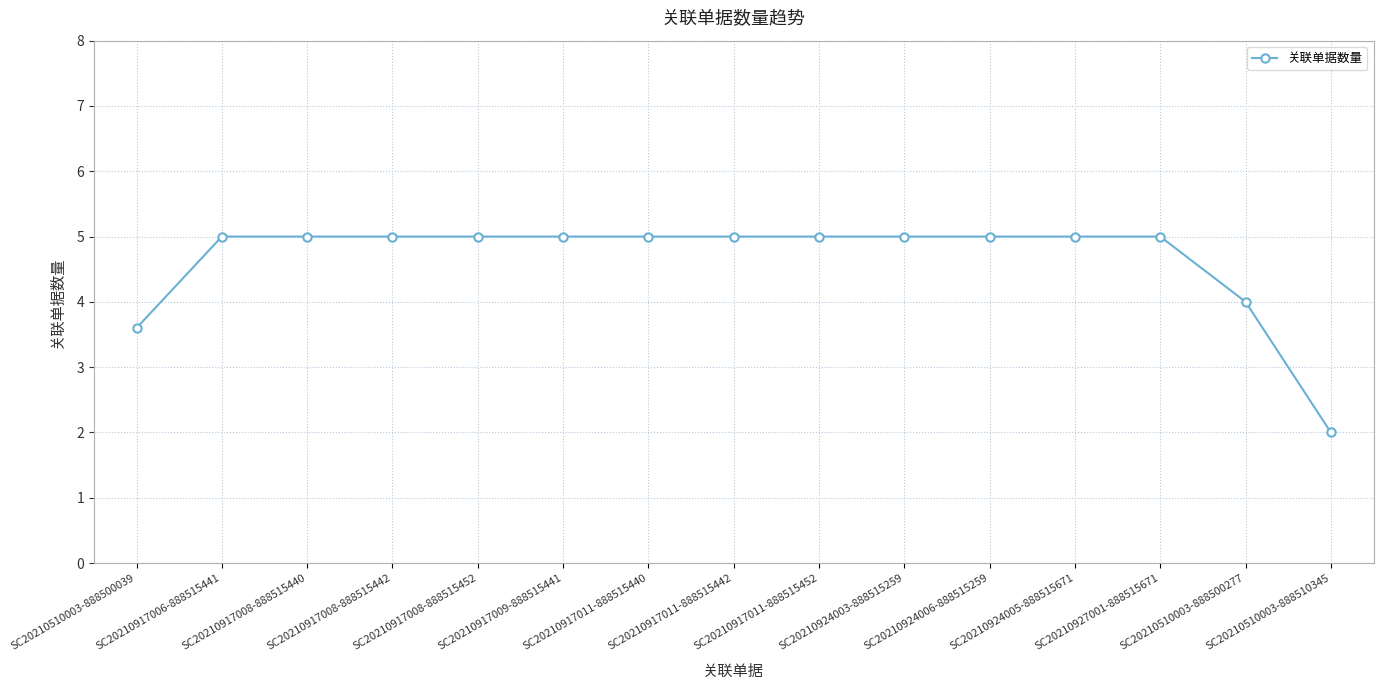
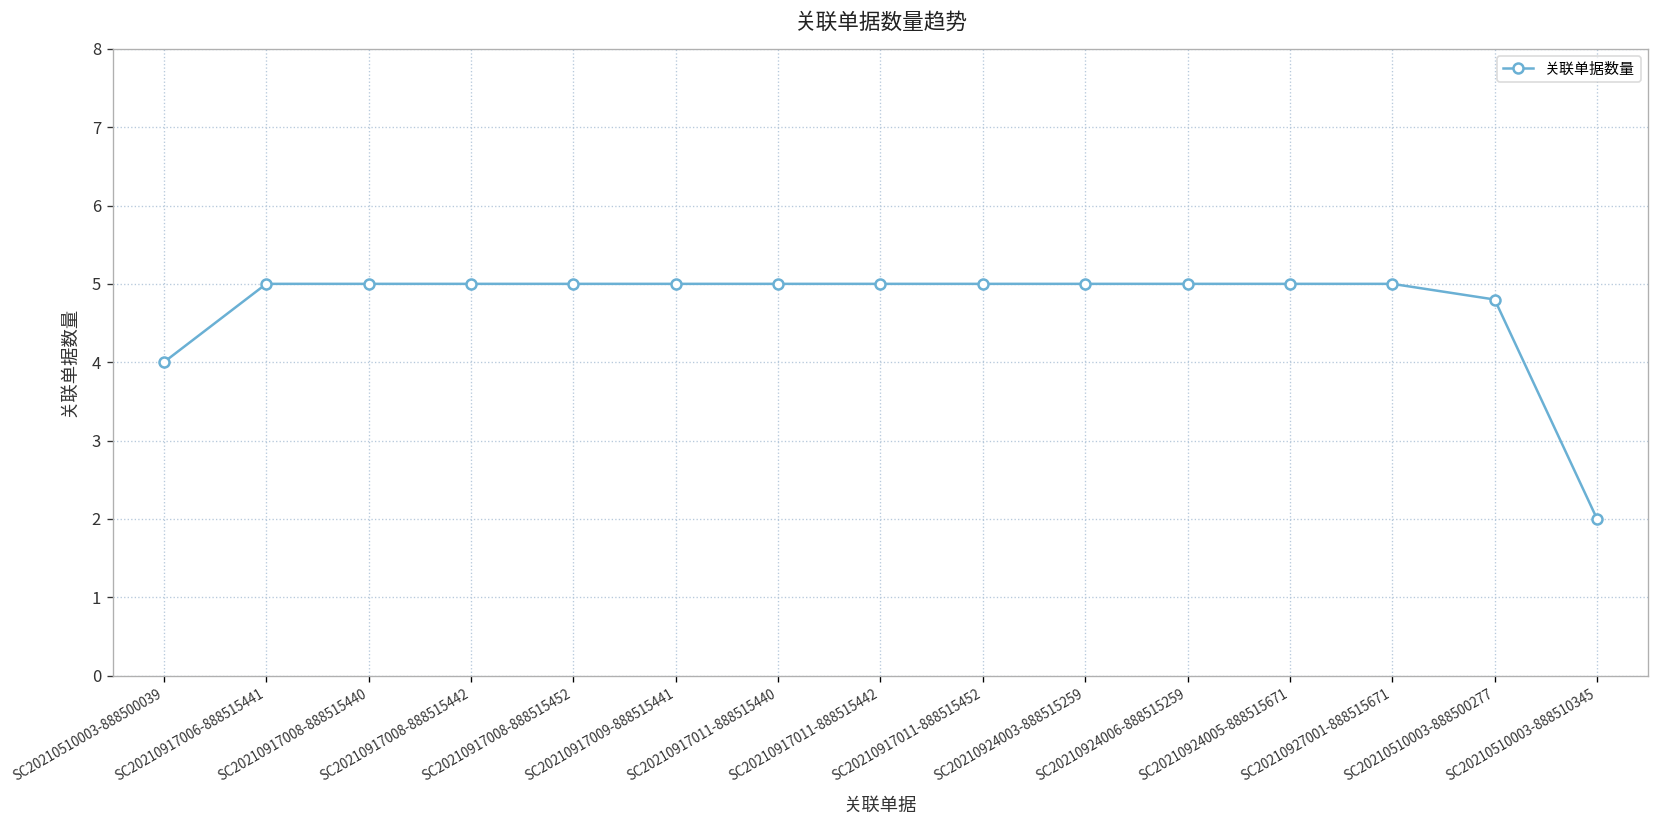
  {
-   "SC20210510003-888500039": 3.6,
+   "SC20210510003-888500039": 4.0,
    "SC20210917006-888515441": 5.0,
    "SC20210917008-888515440": 5.0,
    "SC20210917008-888515442": 5.0,
    "SC20210917008-888515452": 5.0,
    "SC20210917009-888515441": 5.0,
    "SC20210917011-888515440": 5.0,
    "SC20210917011-888515442": 5.0,
    "SC20210917011-888515452": 5.0,
    "SC20210924003-888515259": 5.0,
    "SC20210924006-888515259": 5.0,
    "SC20210924005-888515671": 5.0,
    "SC20210927001-888515671": 5.0,
-   "SC20210510003-888500277": 4.0,
+   "SC20210510003-888500277": 4.8,
    "SC20210510003-888510345": 2.0
  }
